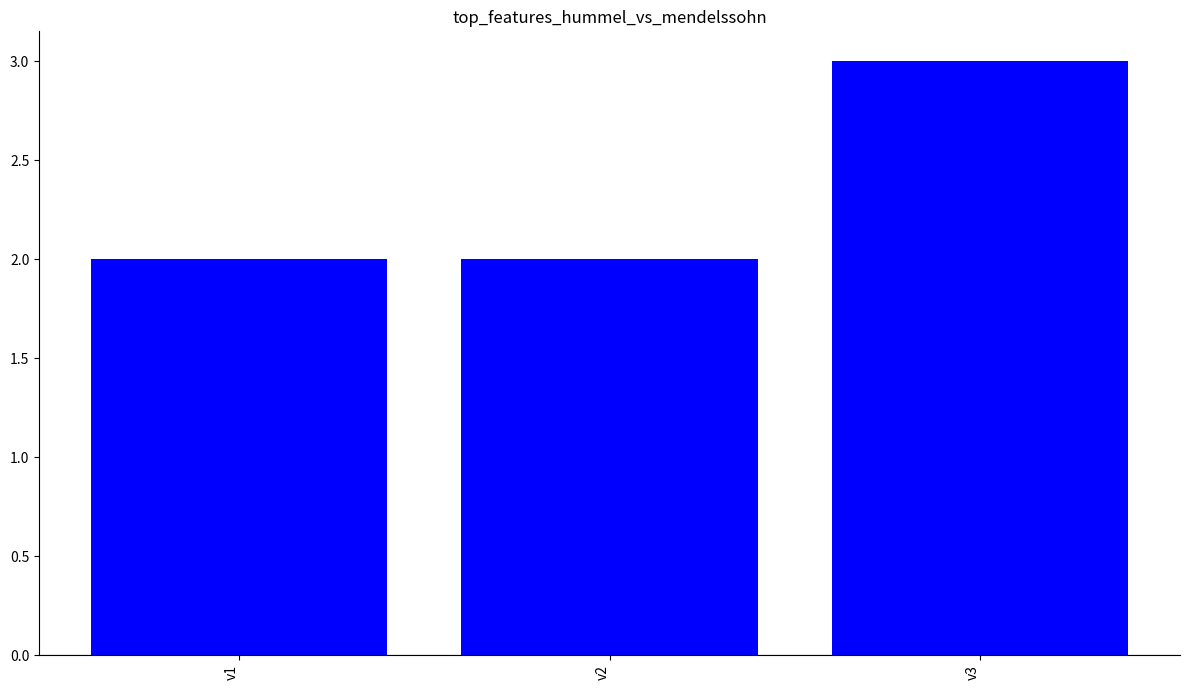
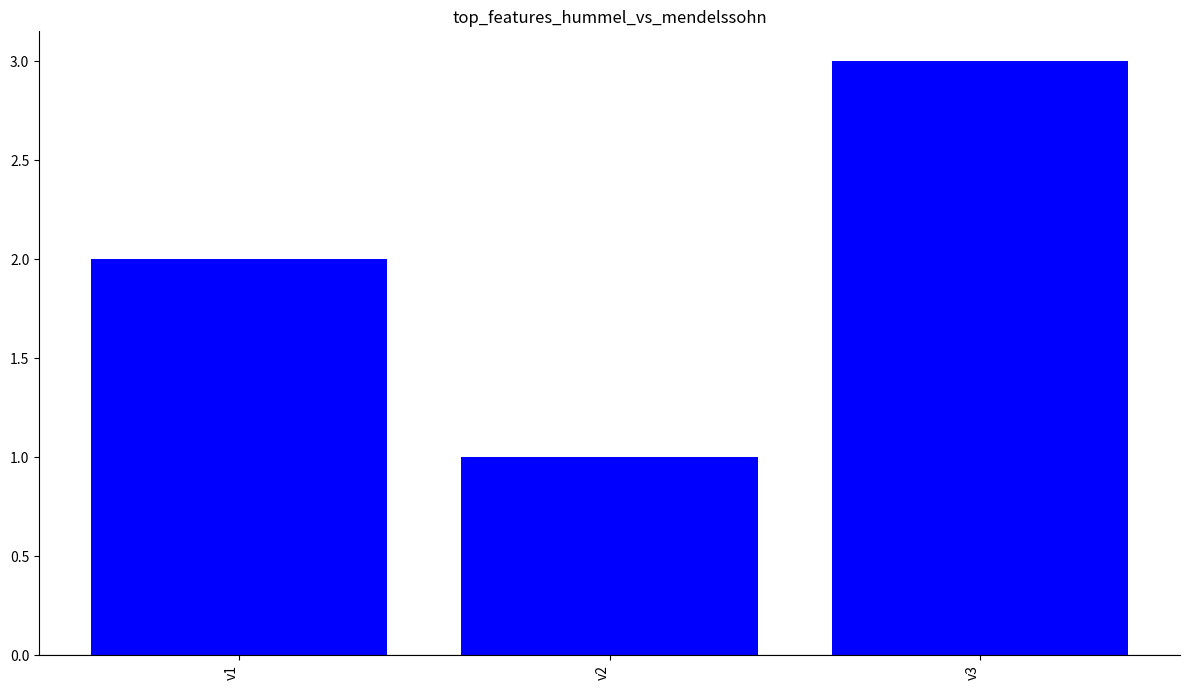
  {
    "v1": 2,
-   "v2": 2,
+   "v2": 1,
    "v3": 3
  }
